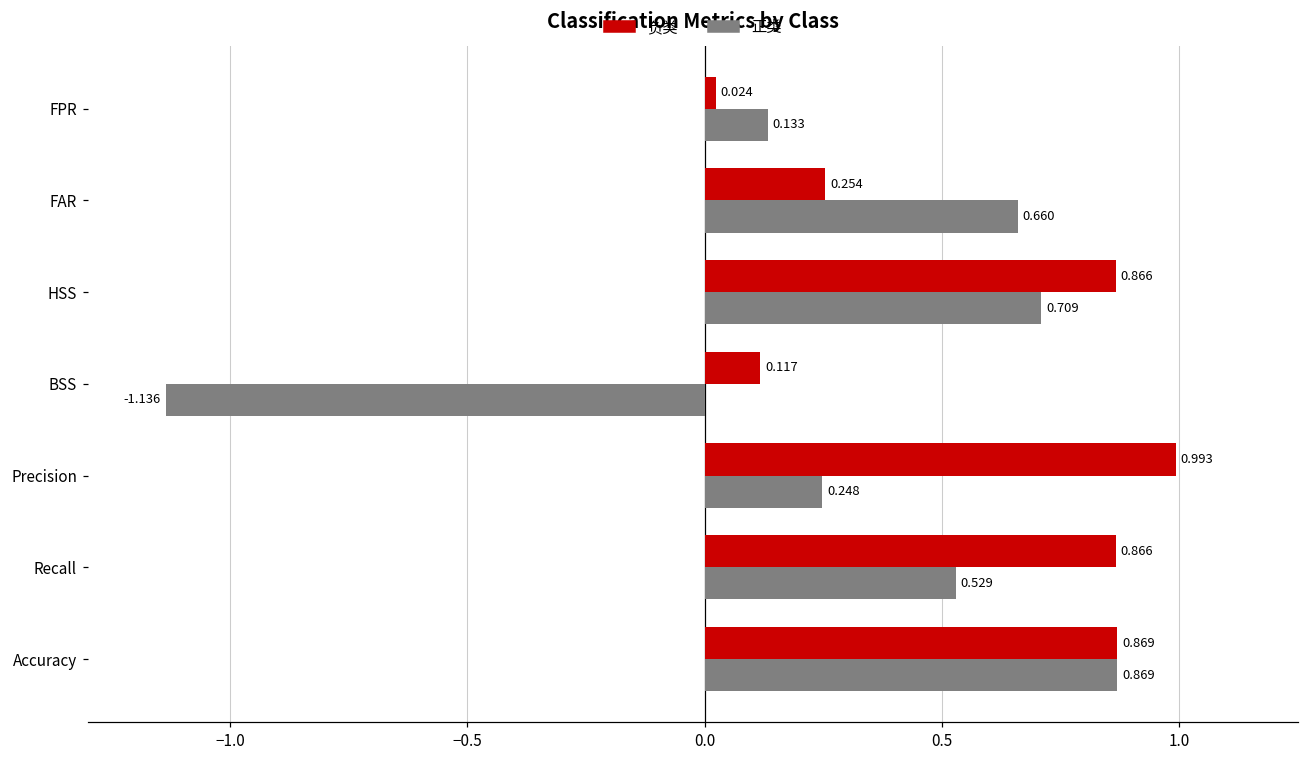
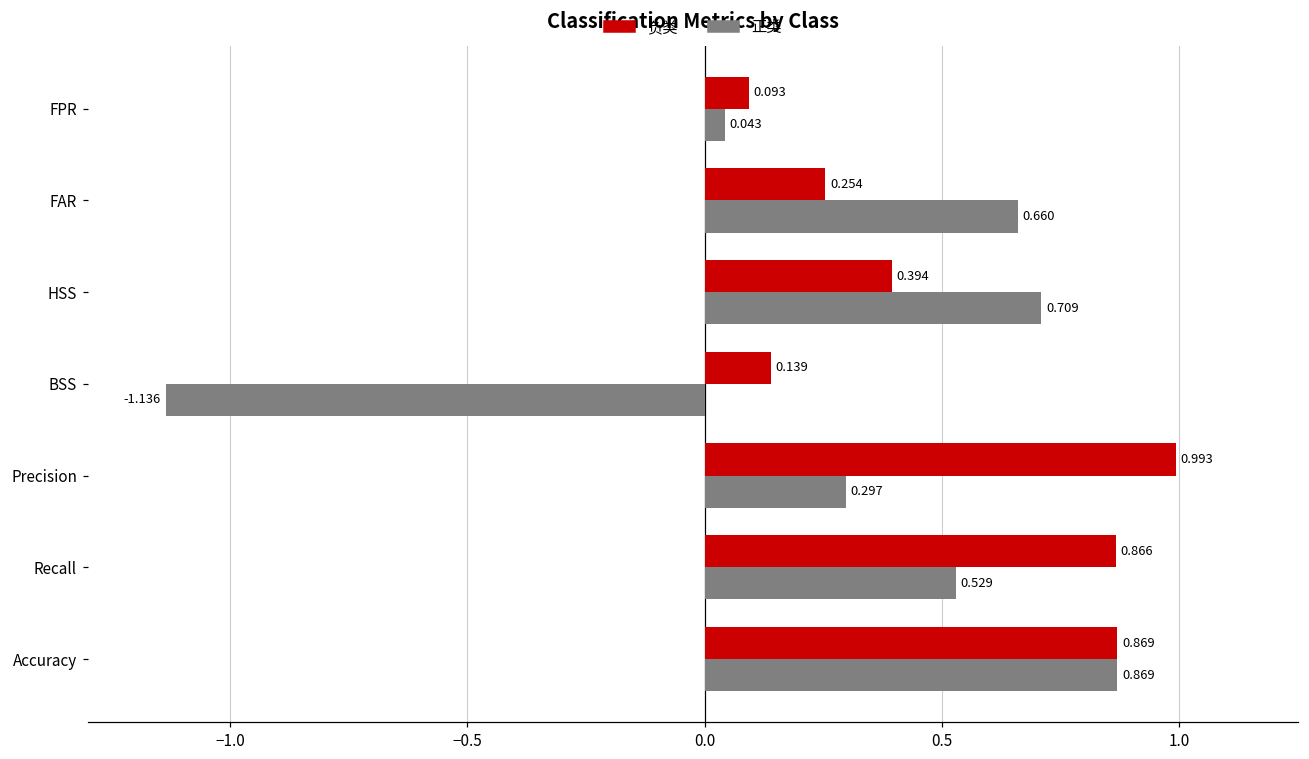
  {
    "负类": {
-     "FPR": 0.024,
+     "FPR": 0.093,
      "FAR": 0.254,
-     "HSS": 0.866,
-     "BSS": 0.117,
+     "HSS": 0.394,
+     "BSS": 0.139,
      "Precision": 0.993,
      "Recall": 0.866,
      "Accuracy": 0.869
    },
    "正类": {
-     "FPR": 0.133,
+     "FPR": 0.043,
      "FAR": 0.660,
      "HSS": 0.709,
      "BSS": -1.136,
-     "Precision": 0.248,
+     "Precision": 0.297,
      "Recall": 0.529,
      "Accuracy": 0.869
    }
  }
